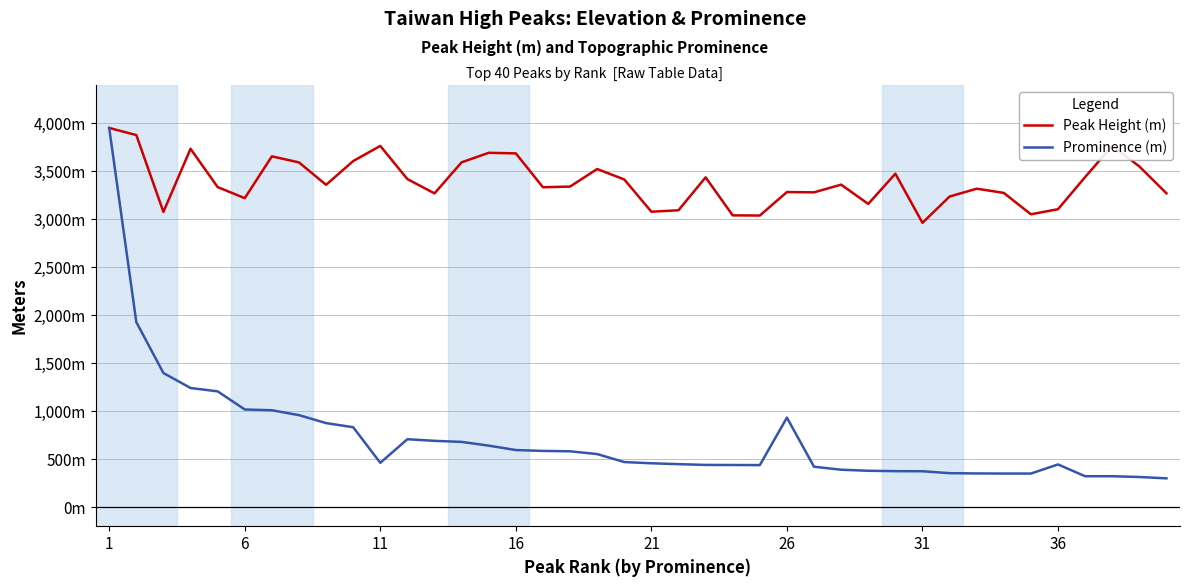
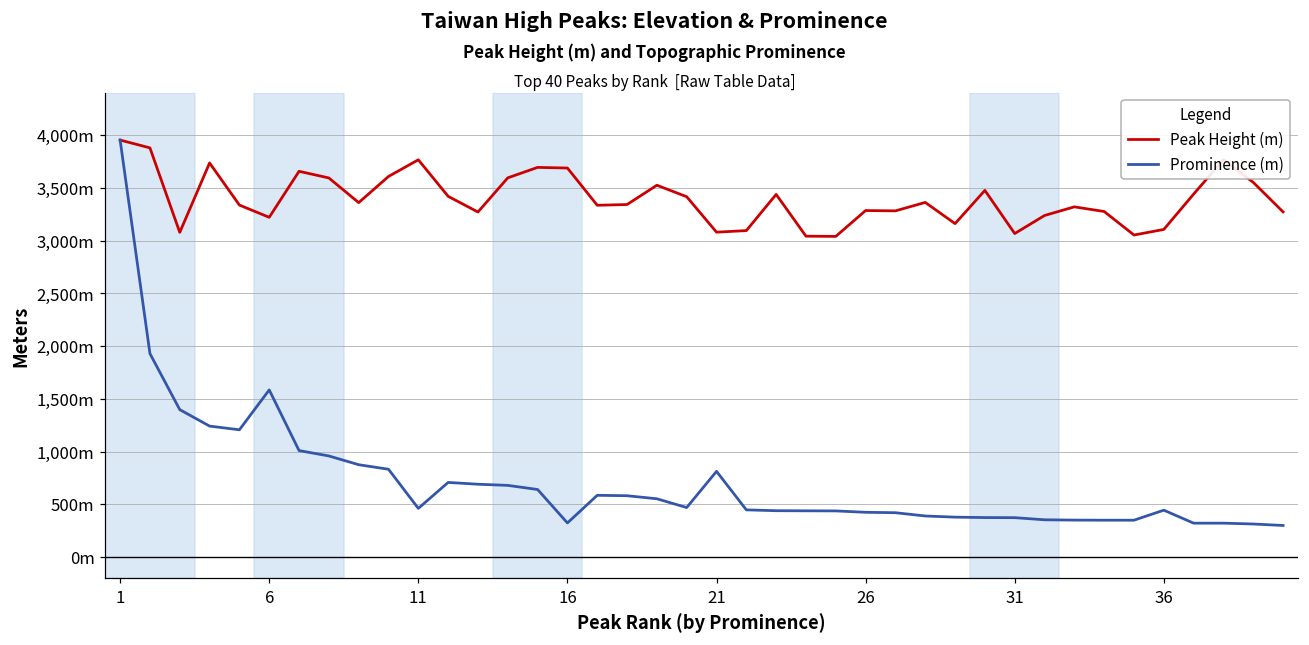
  {
    "Peak Height (m)": {
      "6": "3,200m",
      "11": "3,800m",
      "16": "3,700m",
      "21": "3,100m",
      "26": "3,300m",
-     "31": "3,000m",
+     "31": "3,100m",
      "36": "3,100m"
    },
    "Prominence (m)": {
-     "6": "1,000m",
+     "6": "1,600m",
      "11": "500m",
-     "16": "600m",
-     "21": "500m",
-     "26": "900m",
+     "16": "300m",
+     "21": "800m",
+     "26": "400m",
      "31": "400m",
      "36": "400m"
    }
  }
